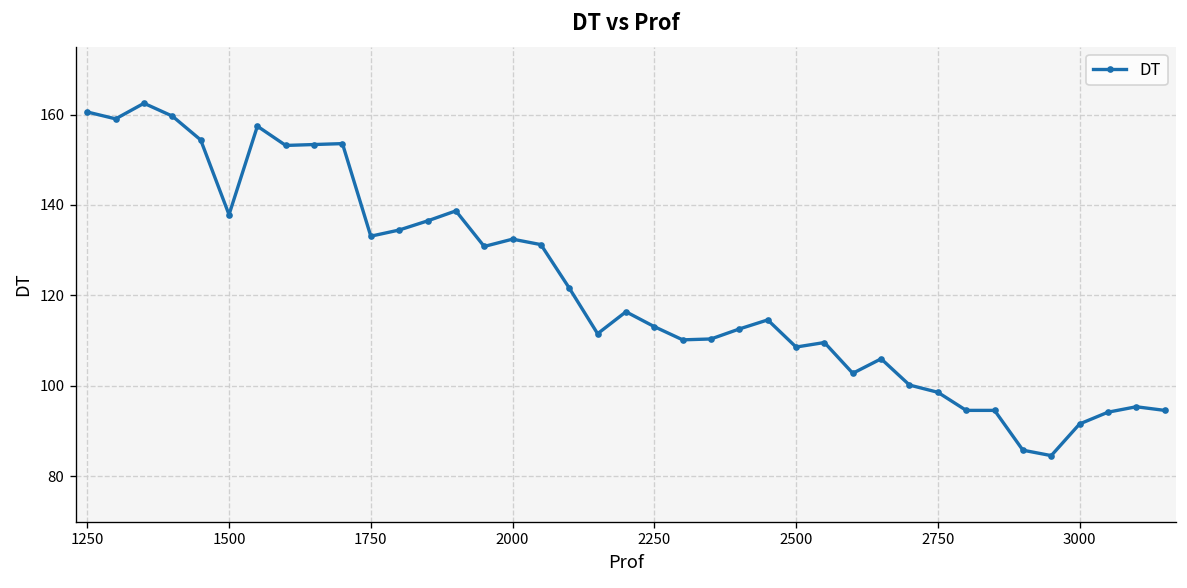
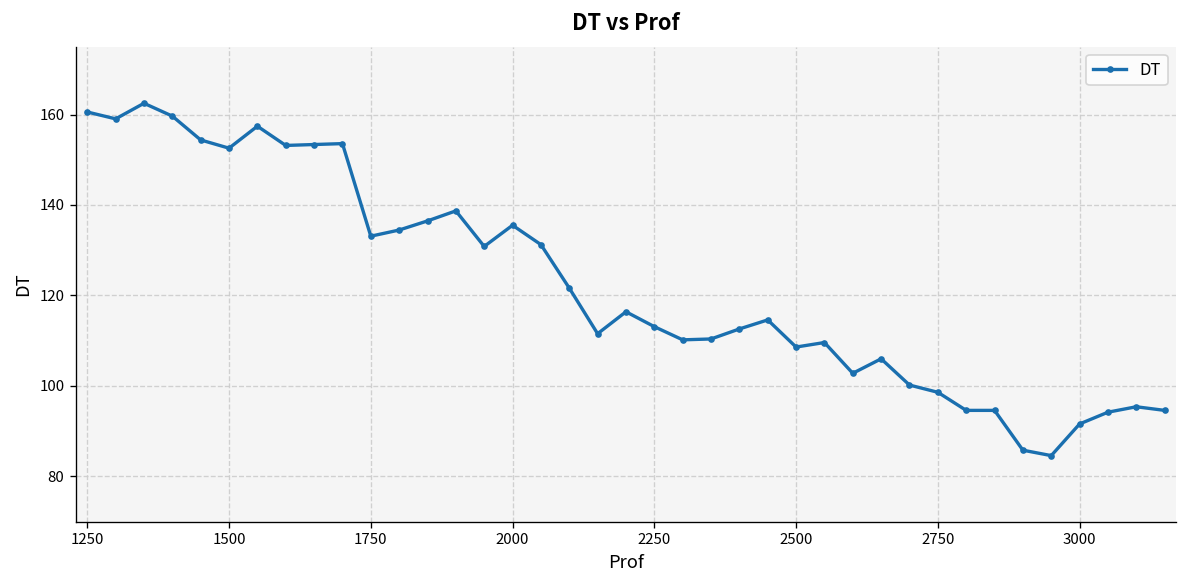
  {
    "1250": 161,
-   "1500": 138,
+   "1500": 153,
    "1750": 133,
-   "2000": 132,
+   "2000": 136,
    "2250": 113,
    "2500": 109,
    "2750": 99,
    "3000": 92
  }
